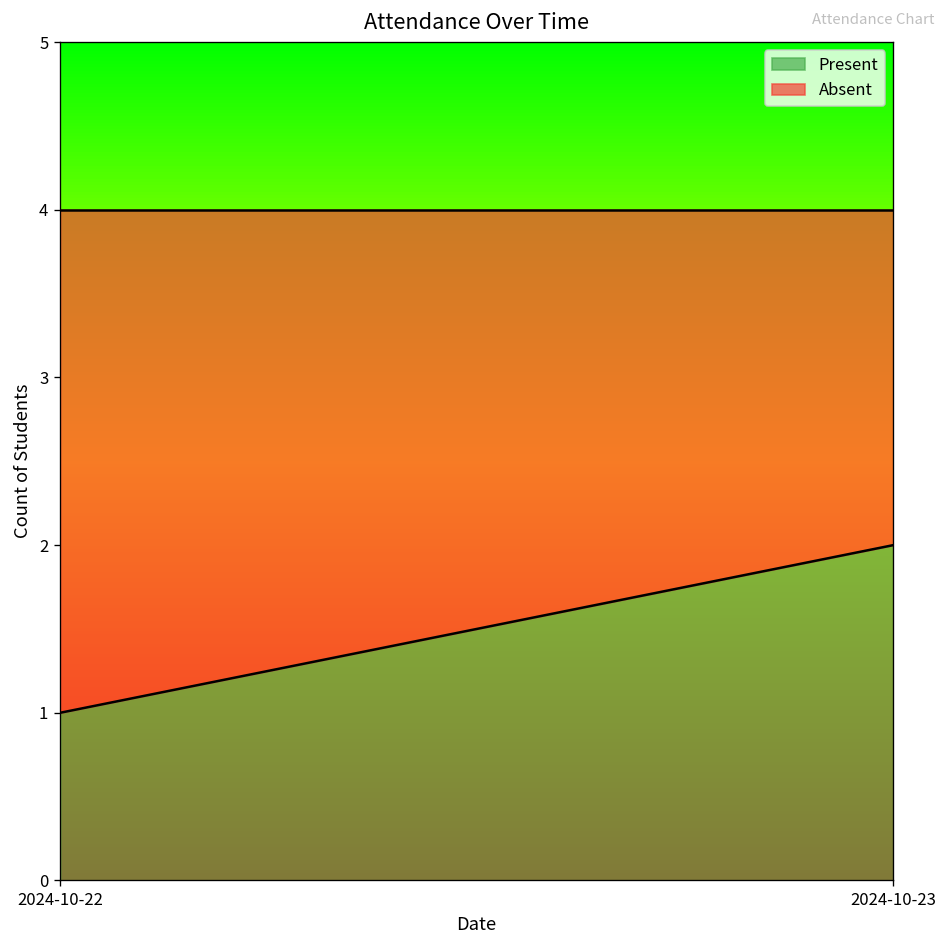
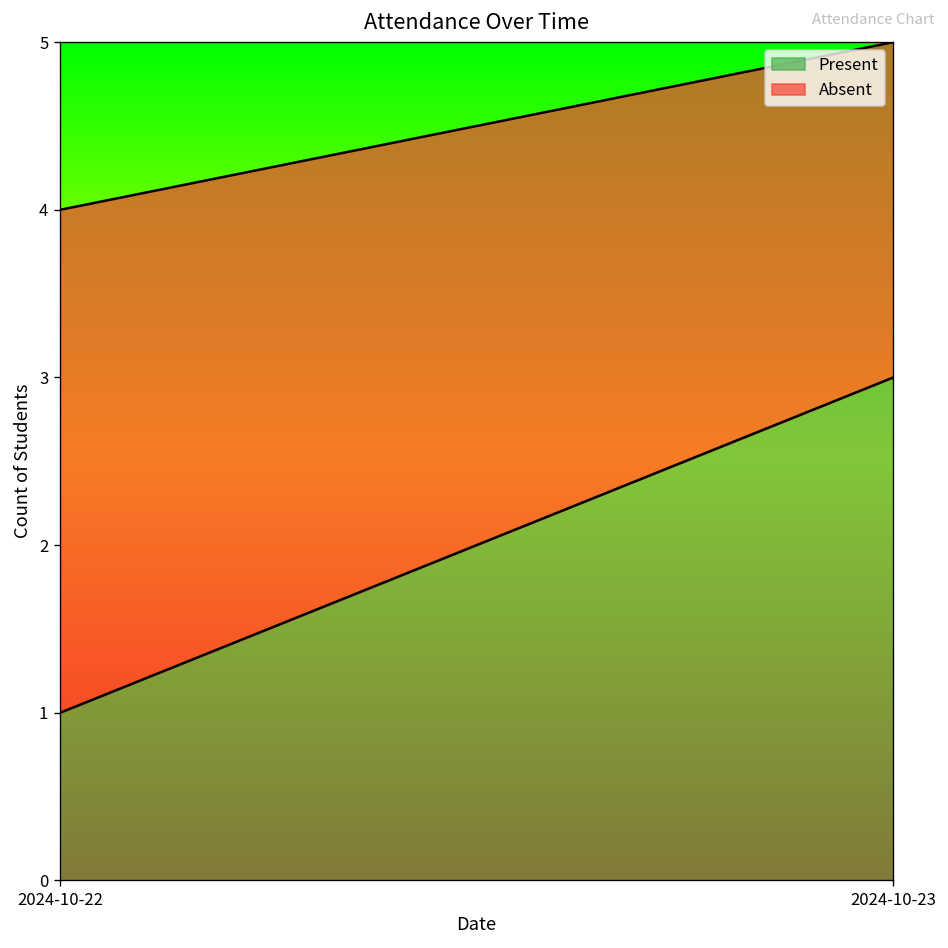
  {
    "Present": {
      "2024-10-22": 1,
-     "2024-10-23": 2
+     "2024-10-23": 3
    },
    "Absent": {
      "2024-10-22": 3,
      "2024-10-23": 2
    }
  }
